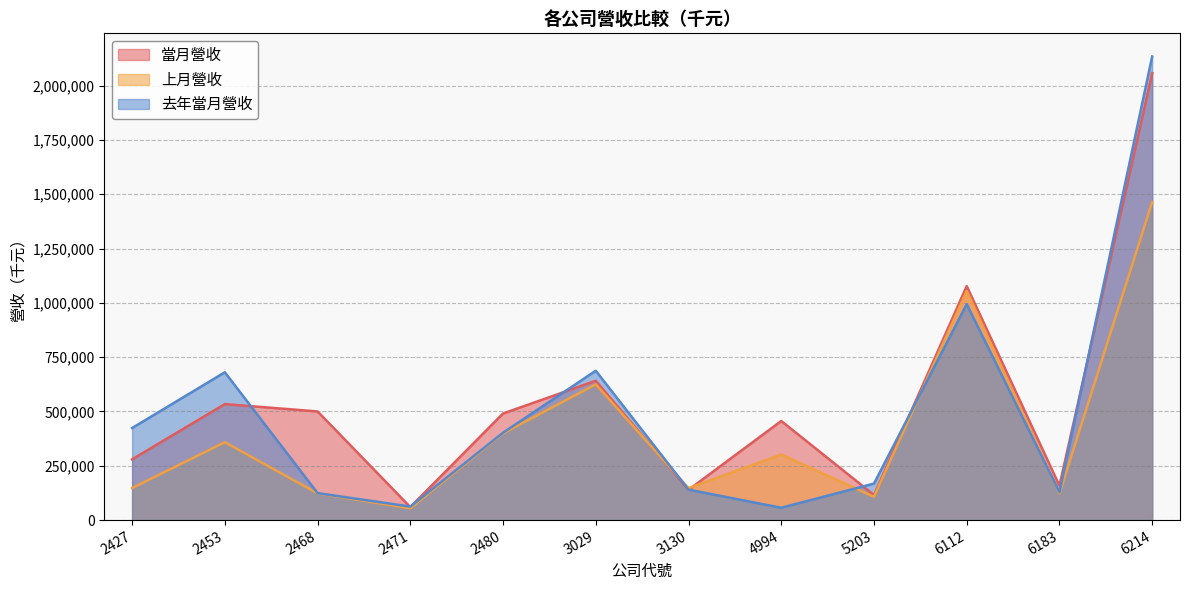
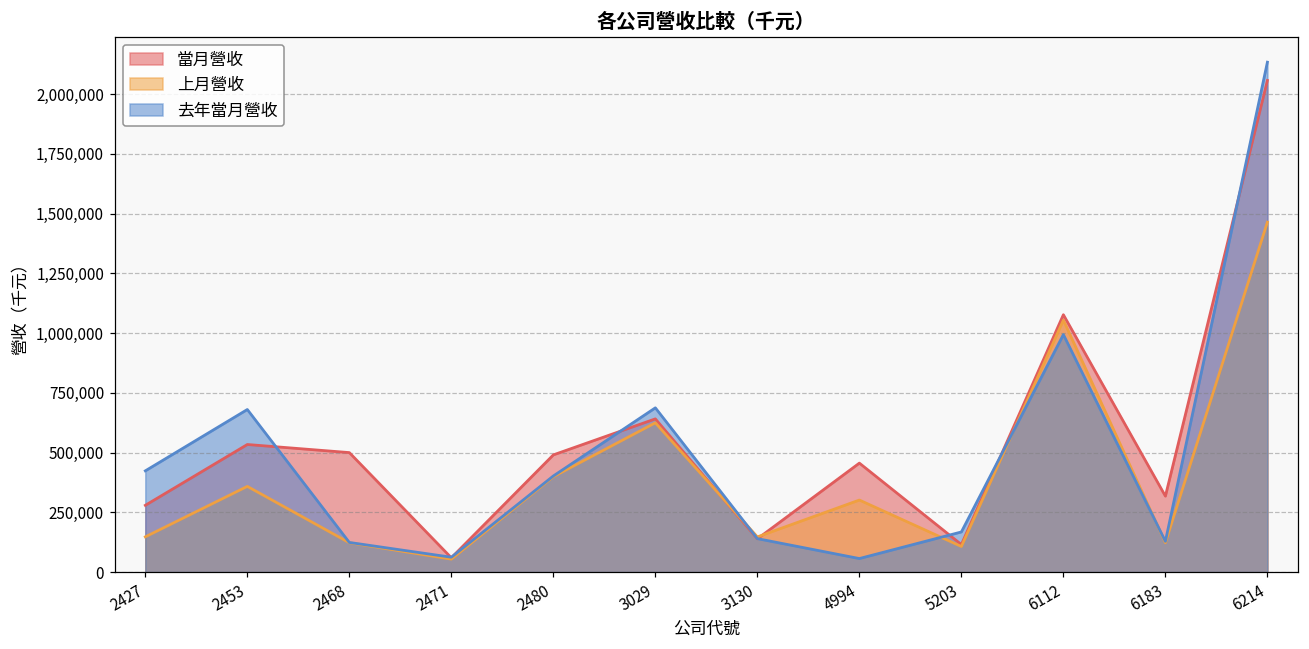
  {
    "當月營收": {
      "2427": "280,000",
      "2453": "530,000",
      "2468": "500,000",
      "2480": "490,000",
      "3029": "640,000",
      "4994": "460,000",
      "6112": "1,080,000",
-     "6183": "160,000",
+     "6183": "320,000",
      "6214": "2,060,000"
    },
    "上月營收": {
      "2427": "150,000",
      "2453": "360,000",
      "3029": "620,000",
      "4994": "300,000",
      "6112": "1,050,000",
      "6214": "1,460,000"
    },
    "去年當月營收": {
      "2427": "420,000",
      "2453": "680,000",
      "3029": "690,000",
      "4994": "60,000",
      "5203": "170,000",
      "6112": "990,000",
      "6214": "2,130,000"
    }
  }
